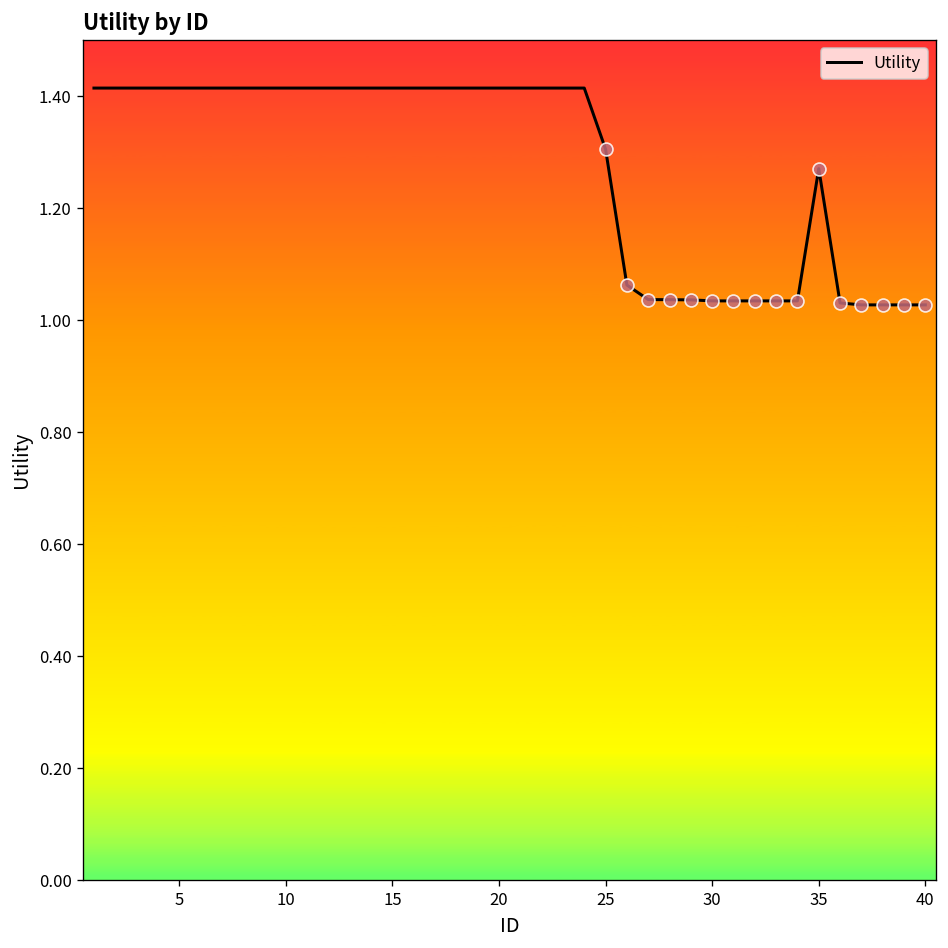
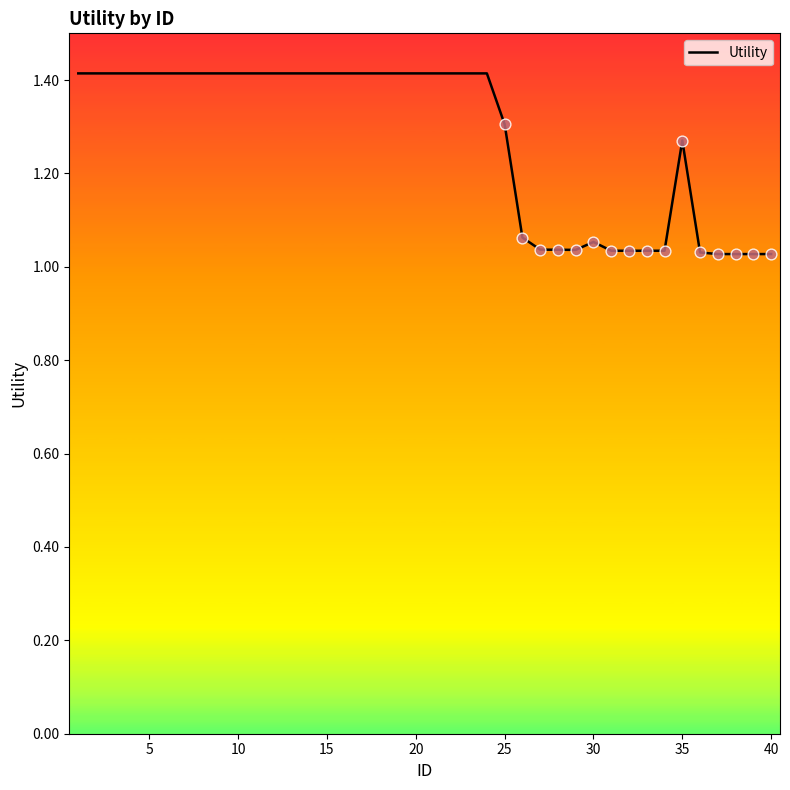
  {
    "Utility": {
      "5": 1.41,
      "10": 1.41,
      "15": 1.41,
      "20": 1.41,
-     "30": 1.03
+     "30": 1.05
    }
  }
